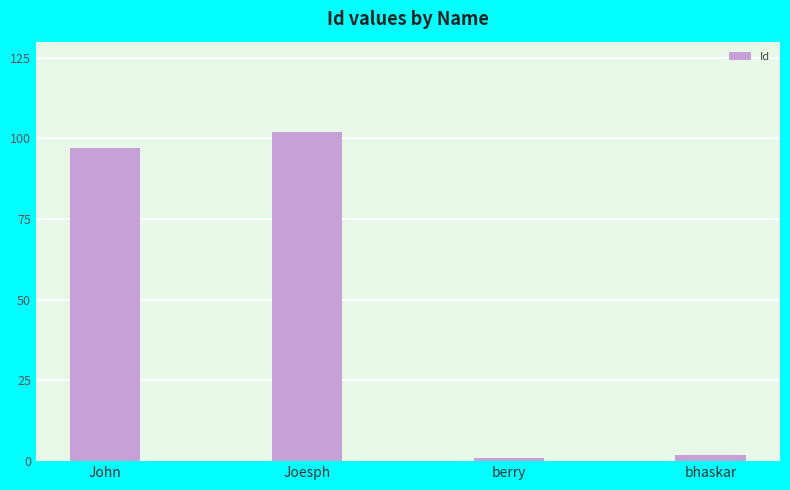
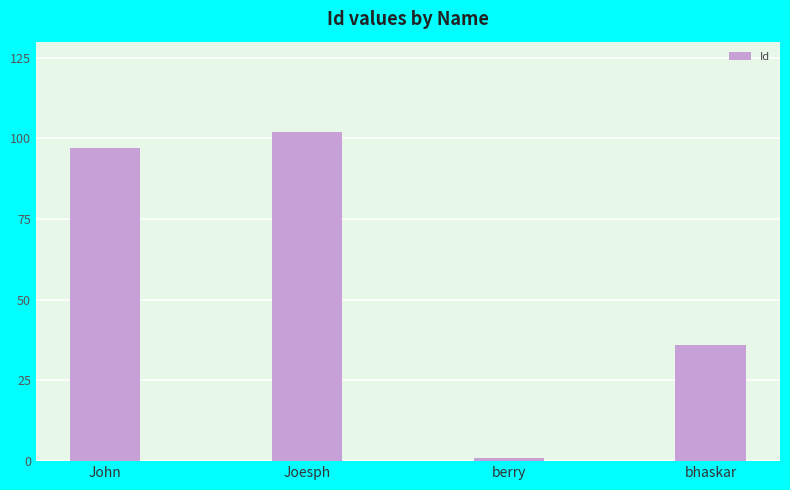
  {
    "John": 97,
    "Joesph": 102,
    "berry": 1,
-   "bhaskar": 2
+   "bhaskar": 36
  }
